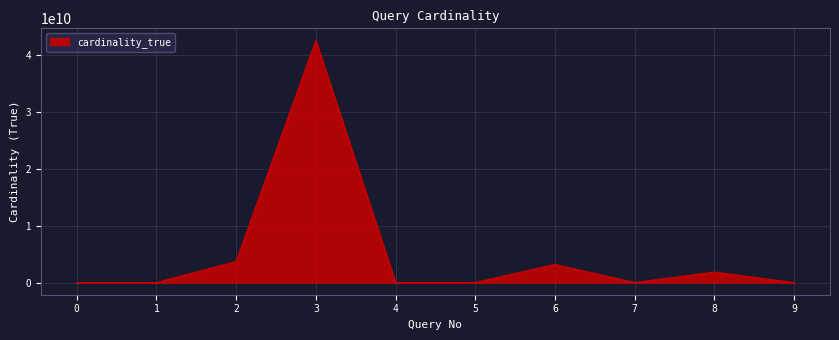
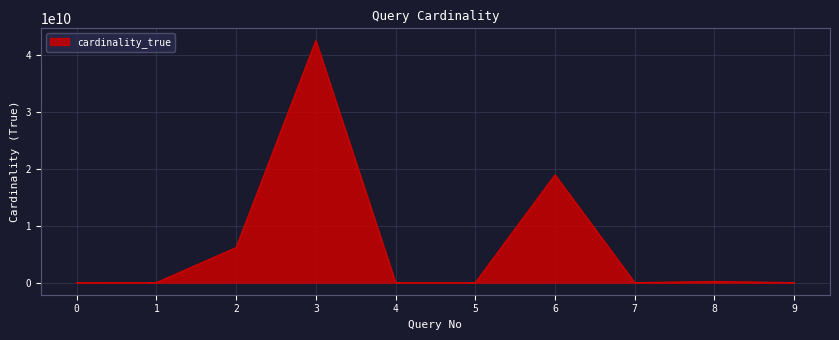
  {
    "0": 0,
    "1": 0,
-   "2": 4000000000,
+   "2": 6000000000,
    "3": 43000000000,
    "4": 0,
    "5": 0,
-   "6": 3000000000,
+   "6": 19000000000,
    "7": 0,
-   "8": 2000000000,
+   "8": 0,
    "9": 0
  }
